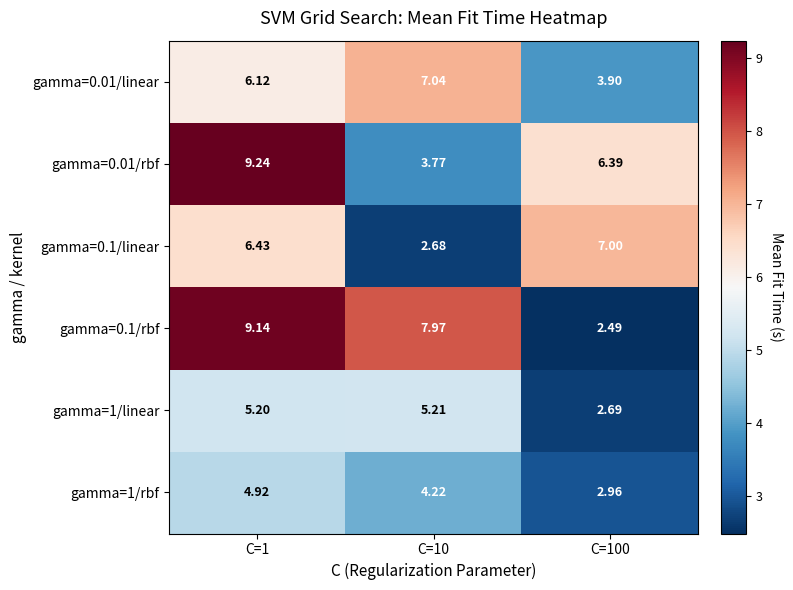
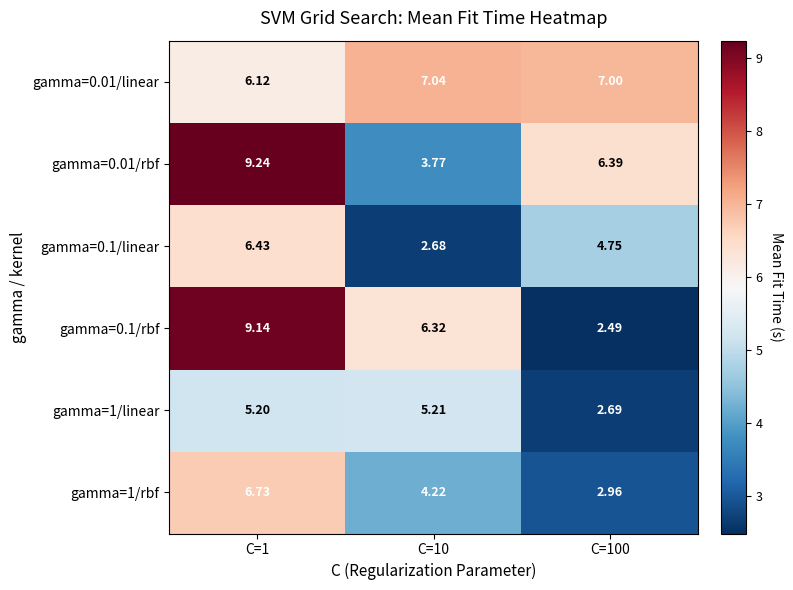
  {
    "gamma=0.01/linear": {
      "C=1": 6.12,
      "C=10": 7.04,
-     "C=100": 3.90
+     "C=100": 7.00
    },
    "gamma=0.01/rbf": {
      "C=1": 9.24,
      "C=10": 3.77,
      "C=100": 6.39
    },
    "gamma=0.1/linear": {
      "C=1": 6.43,
      "C=10": 2.68,
-     "C=100": 7.00
+     "C=100": 4.75
    },
    "gamma=0.1/rbf": {
      "C=1": 9.14,
-     "C=10": 7.97,
+     "C=10": 6.32,
      "C=100": 2.49
    },
    "gamma=1/linear": {
      "C=1": 5.20,
      "C=10": 5.21,
      "C=100": 2.69
    },
    "gamma=1/rbf": {
-     "C=1": 4.92,
+     "C=1": 6.73,
      "C=10": 4.22,
      "C=100": 2.96
    }
  }
